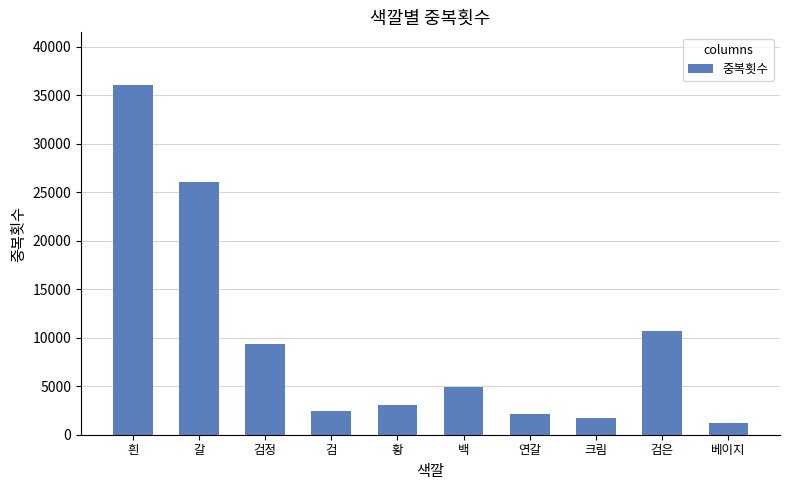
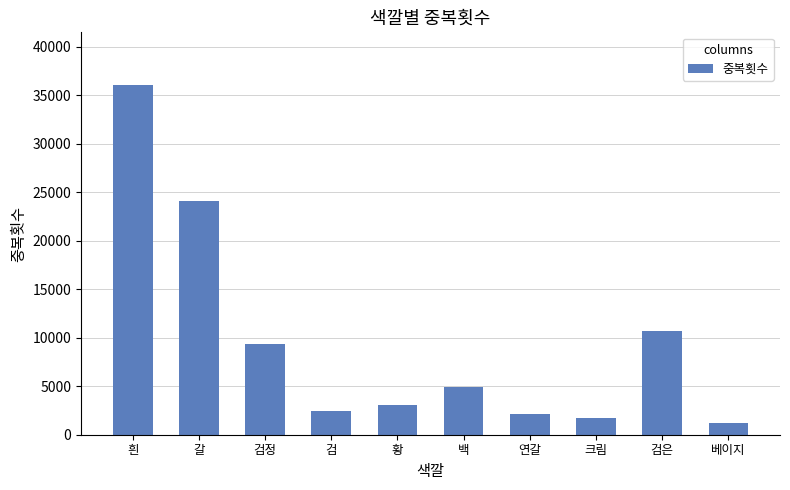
  {
    "흰": 36000,
-   "갈": 26000,
+   "갈": 24000,
    "검정": 9000,
    "검": 2000,
    "황": 3000,
    "백": 5000,
    "연갈": 2000,
    "크림": 2000,
    "검은": 11000,
    "베이지": 1000
  }
